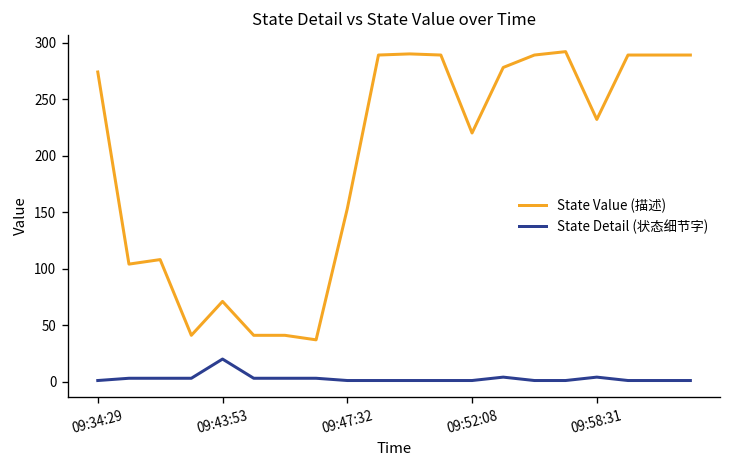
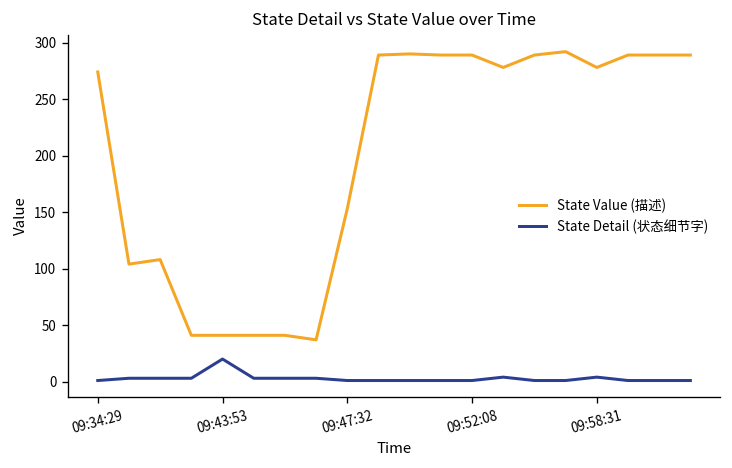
  {
    "State Value (描述)": {
      "09:34:29": 270,
-     "09:43:53": 70,
+     "09:43:53": 40,
      "09:47:32": 150,
-     "09:52:08": 220,
-     "09:58:31": 230
+     "09:52:08": 290,
+     "09:58:31": 280
    },
    "State Detail (状态细节字)": {
      "09:34:29": 0,
      "09:43:53": 20,
      "09:47:32": 0,
      "09:52:08": 0,
      "09:58:31": 0
    }
  }
